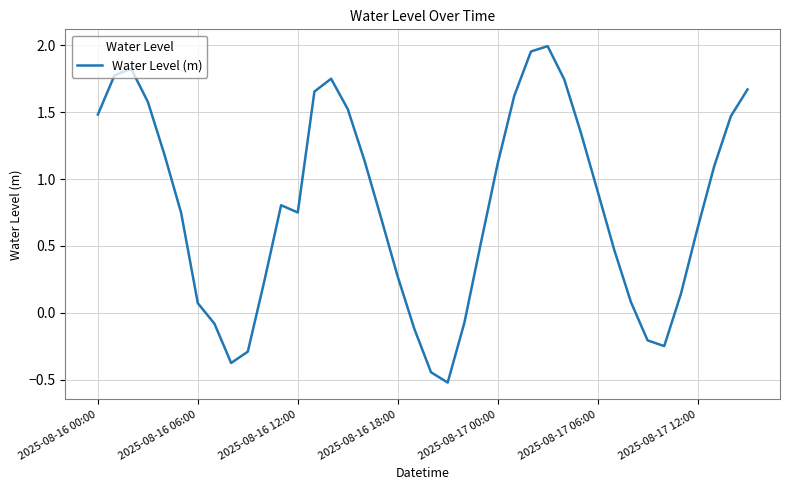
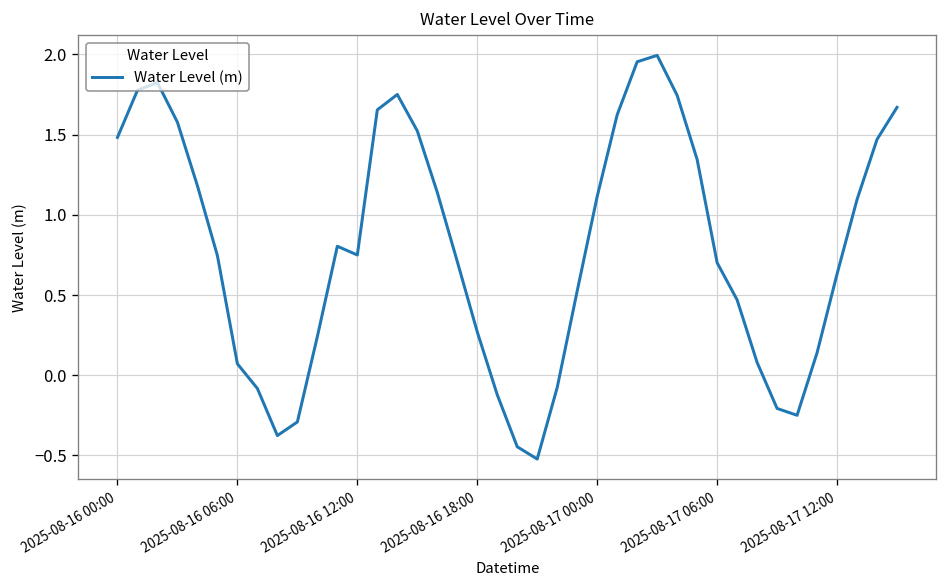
  {
    "2025-08-16 00:00": 1.48,
    "2025-08-16 06:00": 0.07,
    "2025-08-16 12:00": 0.75,
    "2025-08-16 18:00": 0.27,
    "2025-08-17 00:00": 1.11,
-   "2025-08-17 06:00": 0.91,
+   "2025-08-17 06:00": 0.70,
    "2025-08-17 12:00": 0.63
  }
